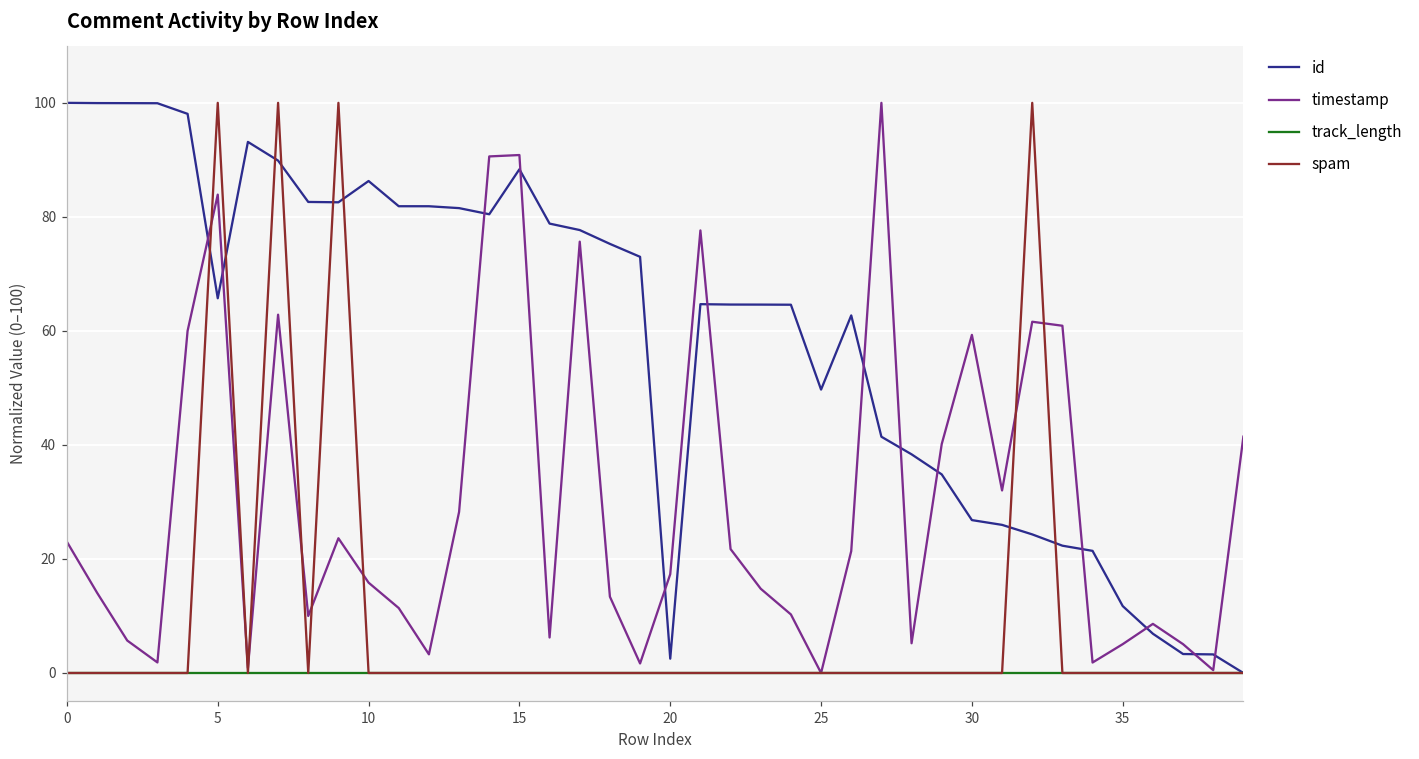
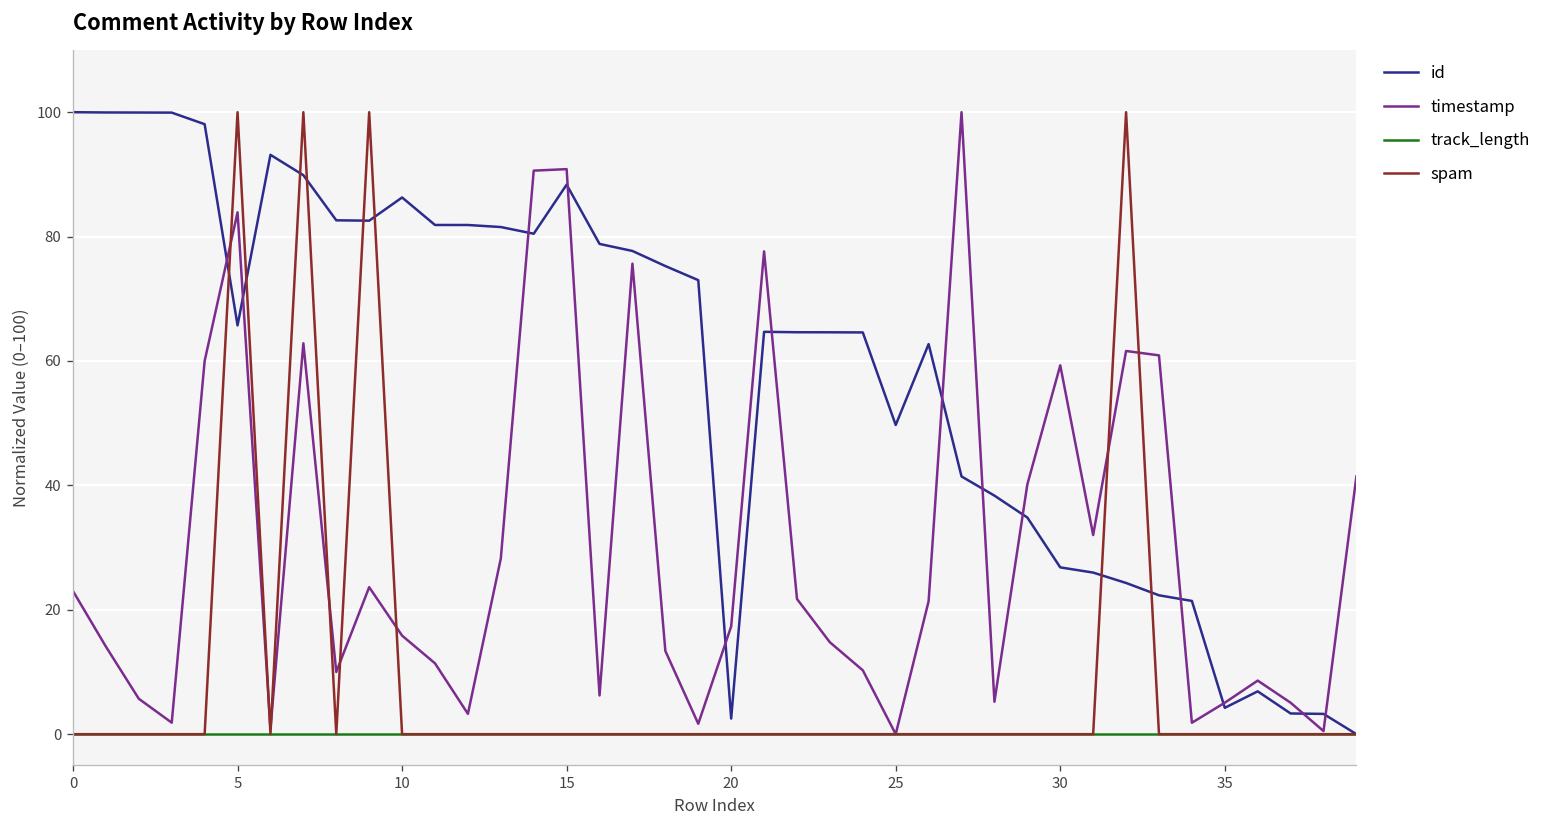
  {
    "id": {
      "0": 100,
      "5": 66,
      "10": 86,
      "15": 88,
      "20": 3,
      "25": 50,
      "30": 27,
-     "35": 12
+     "35": 4
    },
    "timestamp": {
      "0": 23,
      "5": 84,
      "10": 16,
      "15": 91,
      "20": 17,
      "30": 59,
      "35": 5
    },
    "track_length": {
      "5": 0
    },
    "spam": {
      "5": 100
    }
  }
